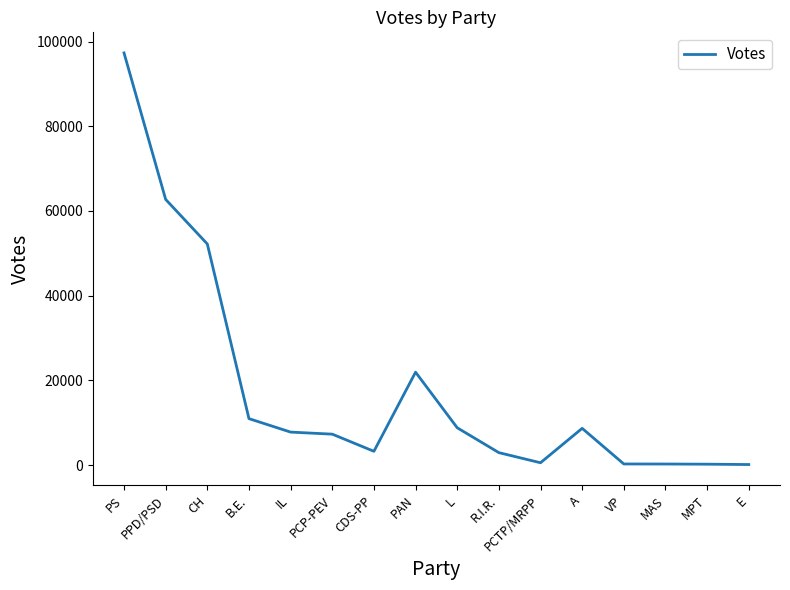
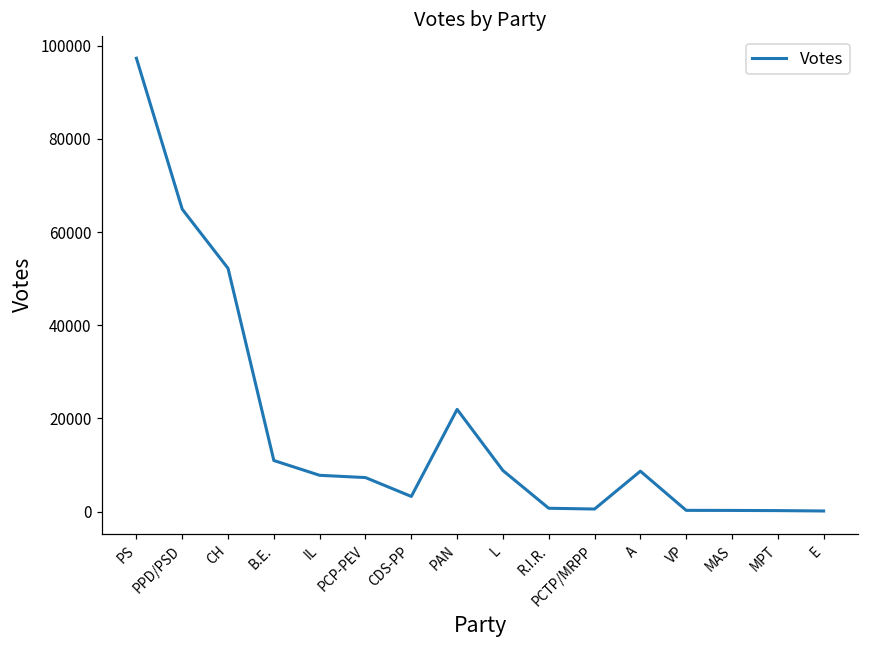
  {
    "PS": 97000,
-   "PPD/PSD": 63000,
+   "PPD/PSD": 65000,
    "CH": 52000,
    "B.E.": 11000,
    "IL": 8000,
    "PCP-PEV": 7000,
    "CDS-PP": 3000,
    "PAN": 22000,
    "L": 9000,
-   "R.I.R.": 3000,
+   "R.I.R.": 1000,
    "PCTP/MRPP": 1000,
    "A": 9000,
    "VP": 0,
    "MAS": 0,
    "MPT": 0,
    "E": 0
  }
